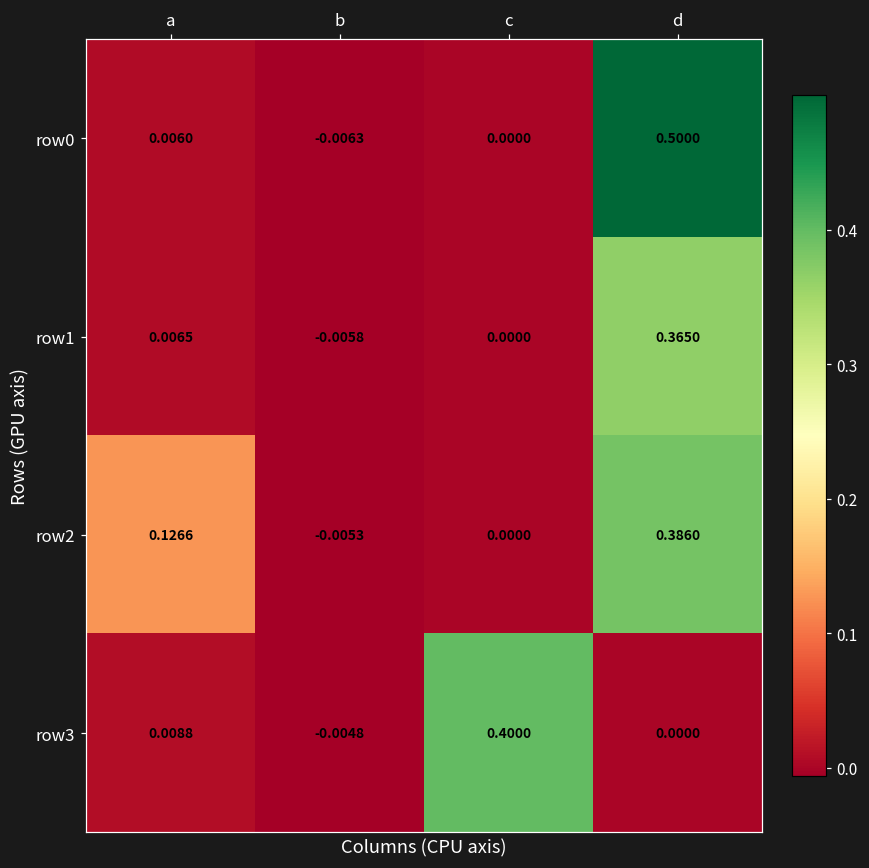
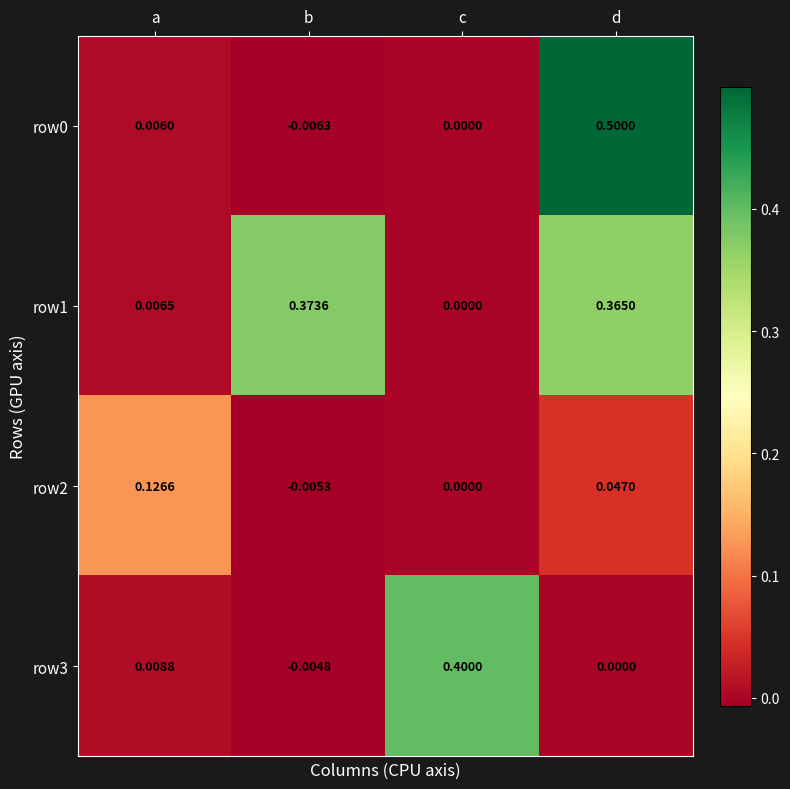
  {
    "row0": {
      "a": 0.0060,
      "b": -0.0063,
      "c": 0.0000,
      "d": 0.5000
    },
    "row1": {
      "a": 0.0065,
-     "b": -0.0058,
+     "b": 0.3736,
      "c": 0.0000,
      "d": 0.3650
    },
    "row2": {
      "a": 0.1266,
      "b": -0.0053,
      "c": 0.0000,
-     "d": 0.3860
+     "d": 0.0470
    },
    "row3": {
      "a": 0.0088,
      "b": -0.0048,
      "c": 0.4000,
      "d": 0.0000
    }
  }
